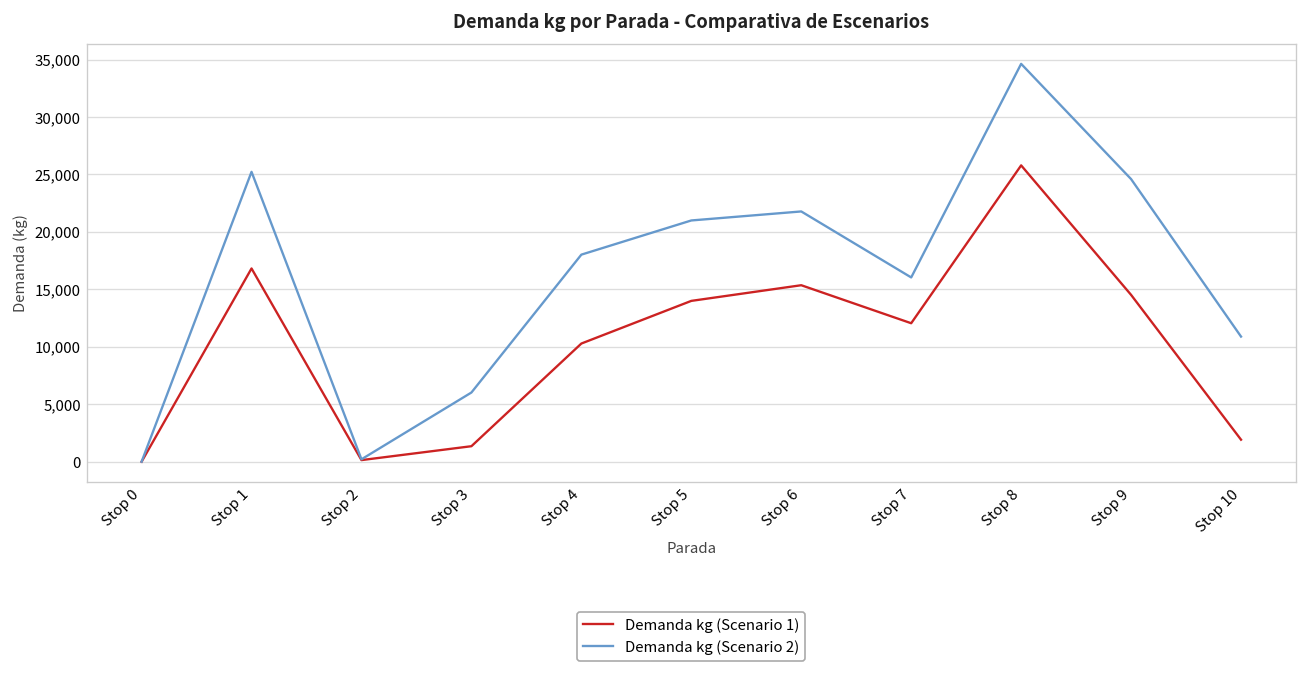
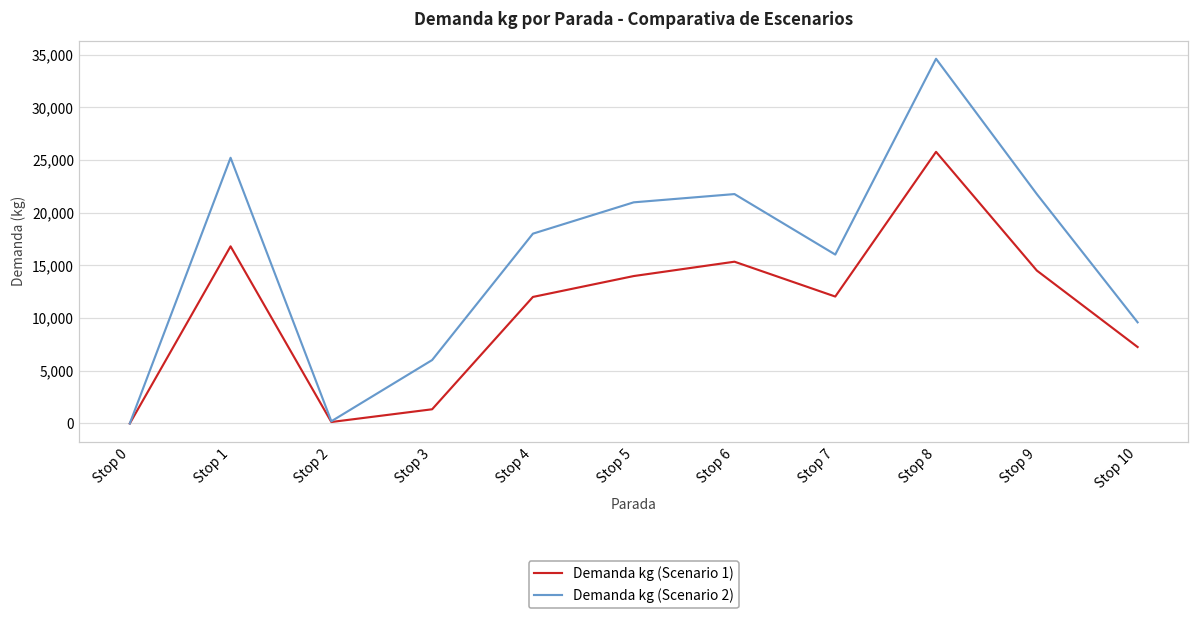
  {
    "Demanda kg (Scenario 1)": {
      "Stop 1": "17,000",
      "Stop 3": "1,000",
-     "Stop 4": "10,000",
+     "Stop 4": "12,000",
      "Stop 5": "14,000",
      "Stop 6": "15,000",
      "Stop 7": "12,000",
      "Stop 8": "26,000",
      "Stop 9": "15,000",
-     "Stop 10": "2,000"
+     "Stop 10": "7,000"
    },
    "Demanda kg (Scenario 2)": {
      "Stop 1": "25,000",
      "Stop 3": "6,000",
      "Stop 4": "18,000",
      "Stop 5": "21,000",
      "Stop 6": "22,000",
      "Stop 7": "16,000",
      "Stop 8": "35,000",
-     "Stop 9": "25,000",
-     "Stop 10": "11,000"
+     "Stop 9": "22,000",
+     "Stop 10": "10,000"
    }
  }
